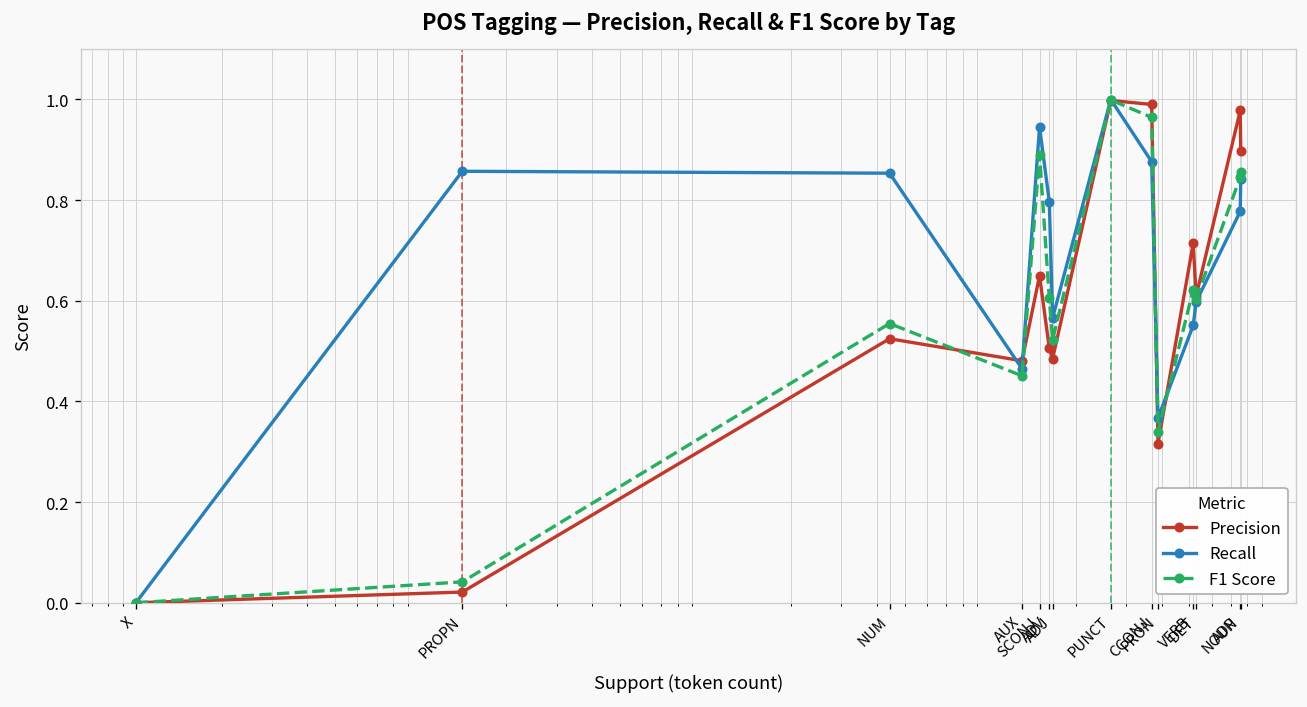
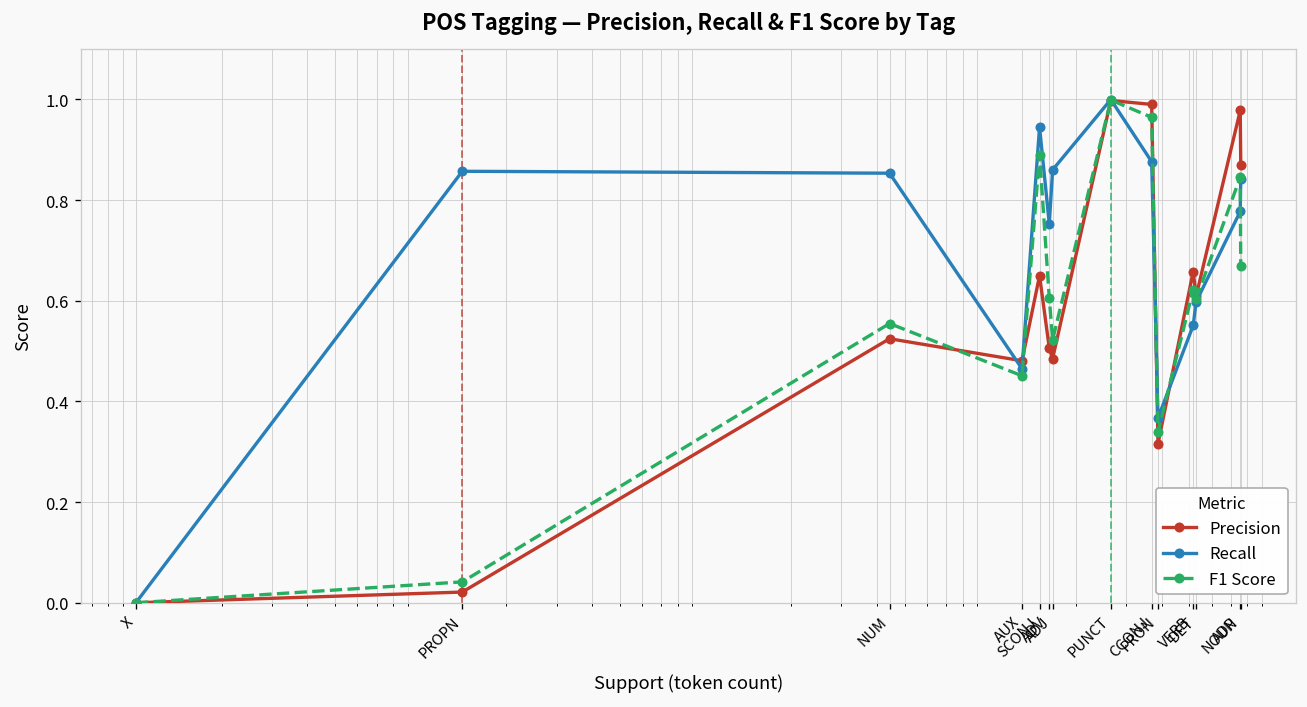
  {
    "Precision": {
      "PROPN": 0.02,
      "NUM": 0.52,
      "AUX": 0.48,
      "SCONJ": 0.65,
      "ADV": 0.51,
      "ADJ": 0.49,
      "CCONJ": 0.99,
      "PRON": 0.32,
-     "VERB": 0.71,
+     "VERB": 0.66,
      "ADP": 0.98,
-     "NOUN": 0.90
+     "NOUN": 0.87
    },
    "Recall": {
      "PROPN": 0.86,
      "NUM": 0.85,
      "AUX": 0.46,
      "SCONJ": 0.95,
-     "ADV": 0.80,
-     "ADJ": 0.57,
+     "ADV": 0.75,
+     "ADJ": 0.86,
      "CCONJ": 0.88,
      "PRON": 0.37,
      "VERB": 0.55,
      "ADP": 0.78
    },
    "F1 Score": {
      "PROPN": 0.04,
      "NUM": 0.55,
      "AUX": 0.45,
      "SCONJ": 0.89,
      "ADV": 0.61,
      "ADJ": 0.52,
      "CCONJ": 0.96,
      "PRON": 0.34,
      "VERB": 0.62,
-     "NOUN": 0.86
+     "NOUN": 0.67
    }
  }
